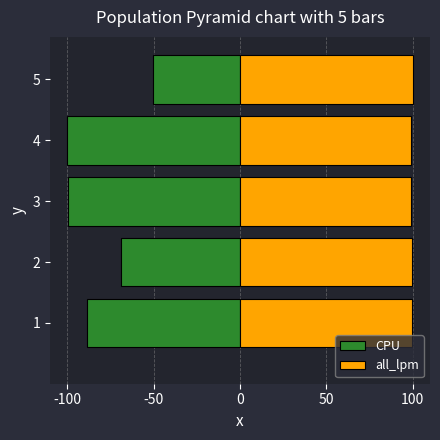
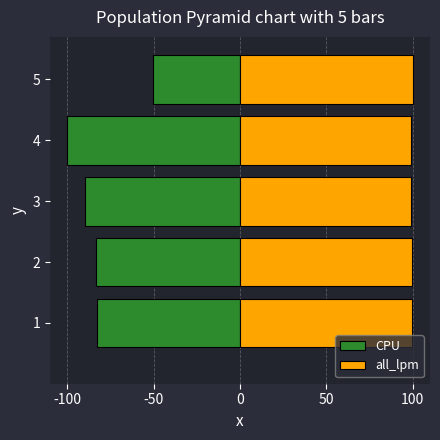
  {
    "CPU": {
      "5": -51,
      "4": -100,
-     "3": -99,
-     "2": -69,
-     "1": -88
+     "3": -90,
+     "2": -83,
+     "1": -83
    },
    "all_lpm": {
      "5": 100,
      "4": 99,
      "3": 99,
      "2": 99,
      "1": 99
    }
  }
